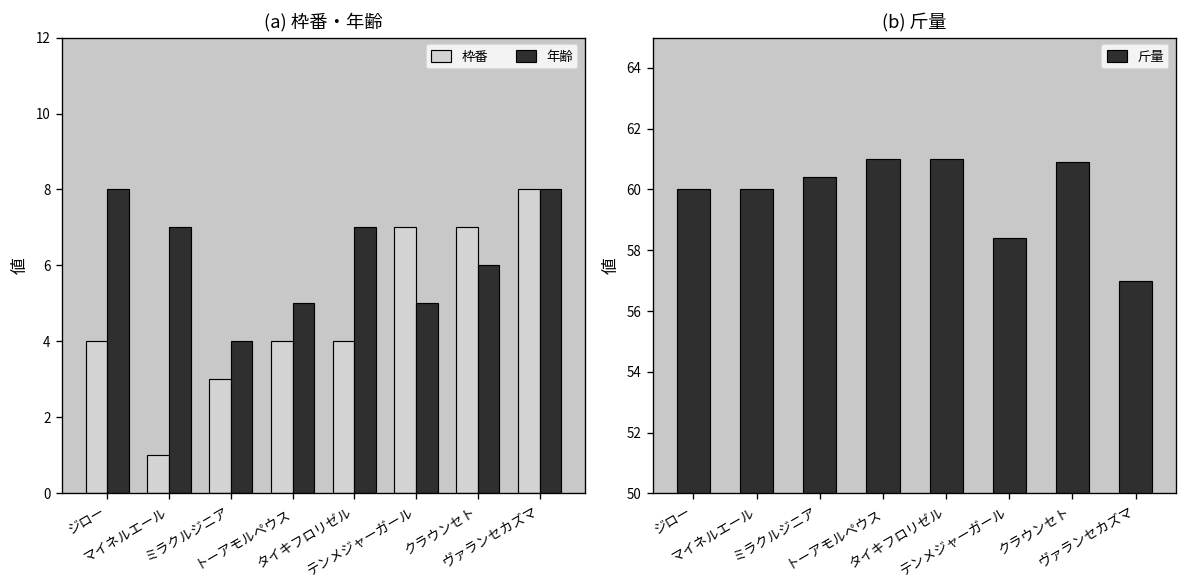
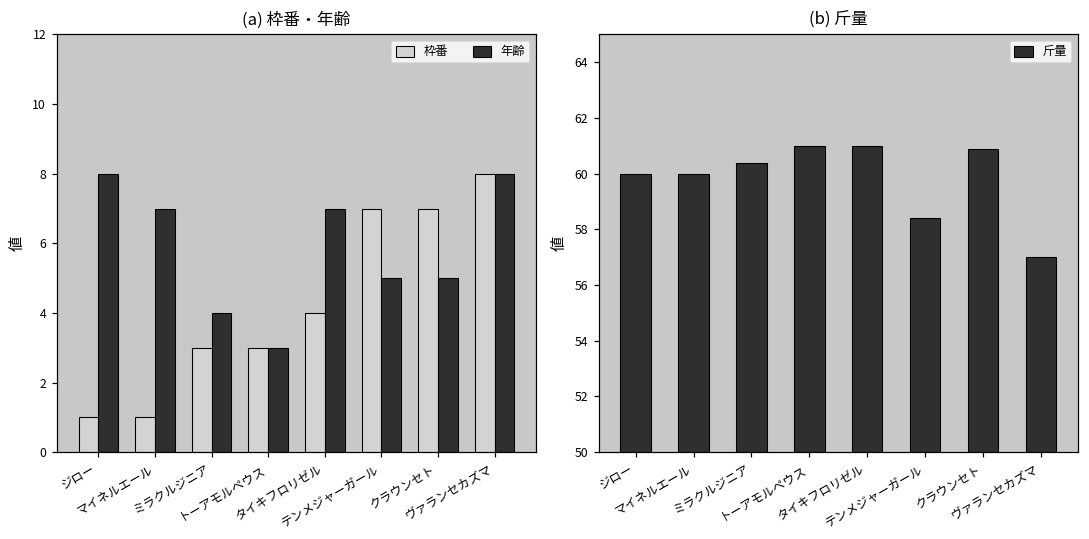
  {
    "(a) 枠番・年齢": {
      "枠番": {
-       "ジロー": 4,
+       "ジロー": 1,
        "マイネルエール": 1,
        "ミラクルジニア": 3,
-       "トーアモルペウス": 4,
+       "トーアモルペウス": 3,
        "タイキフロリゼル": 4,
        "テンメジャーガール": 7,
        "クラウンセト": 7,
        "ヴァランセカズマ": 8
      },
      "年齢": {
        "ジロー": 8,
        "マイネルエール": 7,
        "ミラクルジニア": 4,
-       "トーアモルペウス": 5,
+       "トーアモルペウス": 3,
        "タイキフロリゼル": 7,
        "テンメジャーガール": 5,
-       "クラウンセト": 6,
+       "クラウンセト": 5,
        "ヴァランセカズマ": 8
      }
    },
    "(b) 斤量": {
      "ジロー": 60.0,
      "マイネルエール": 60.0,
      "ミラクルジニア": 60.4,
      "トーアモルペウス": 61.0,
      "タイキフロリゼル": 61.0,
      "テンメジャーガール": 58.4,
      "クラウンセト": 60.9,
      "ヴァランセカズマ": 57.0
    }
  }
